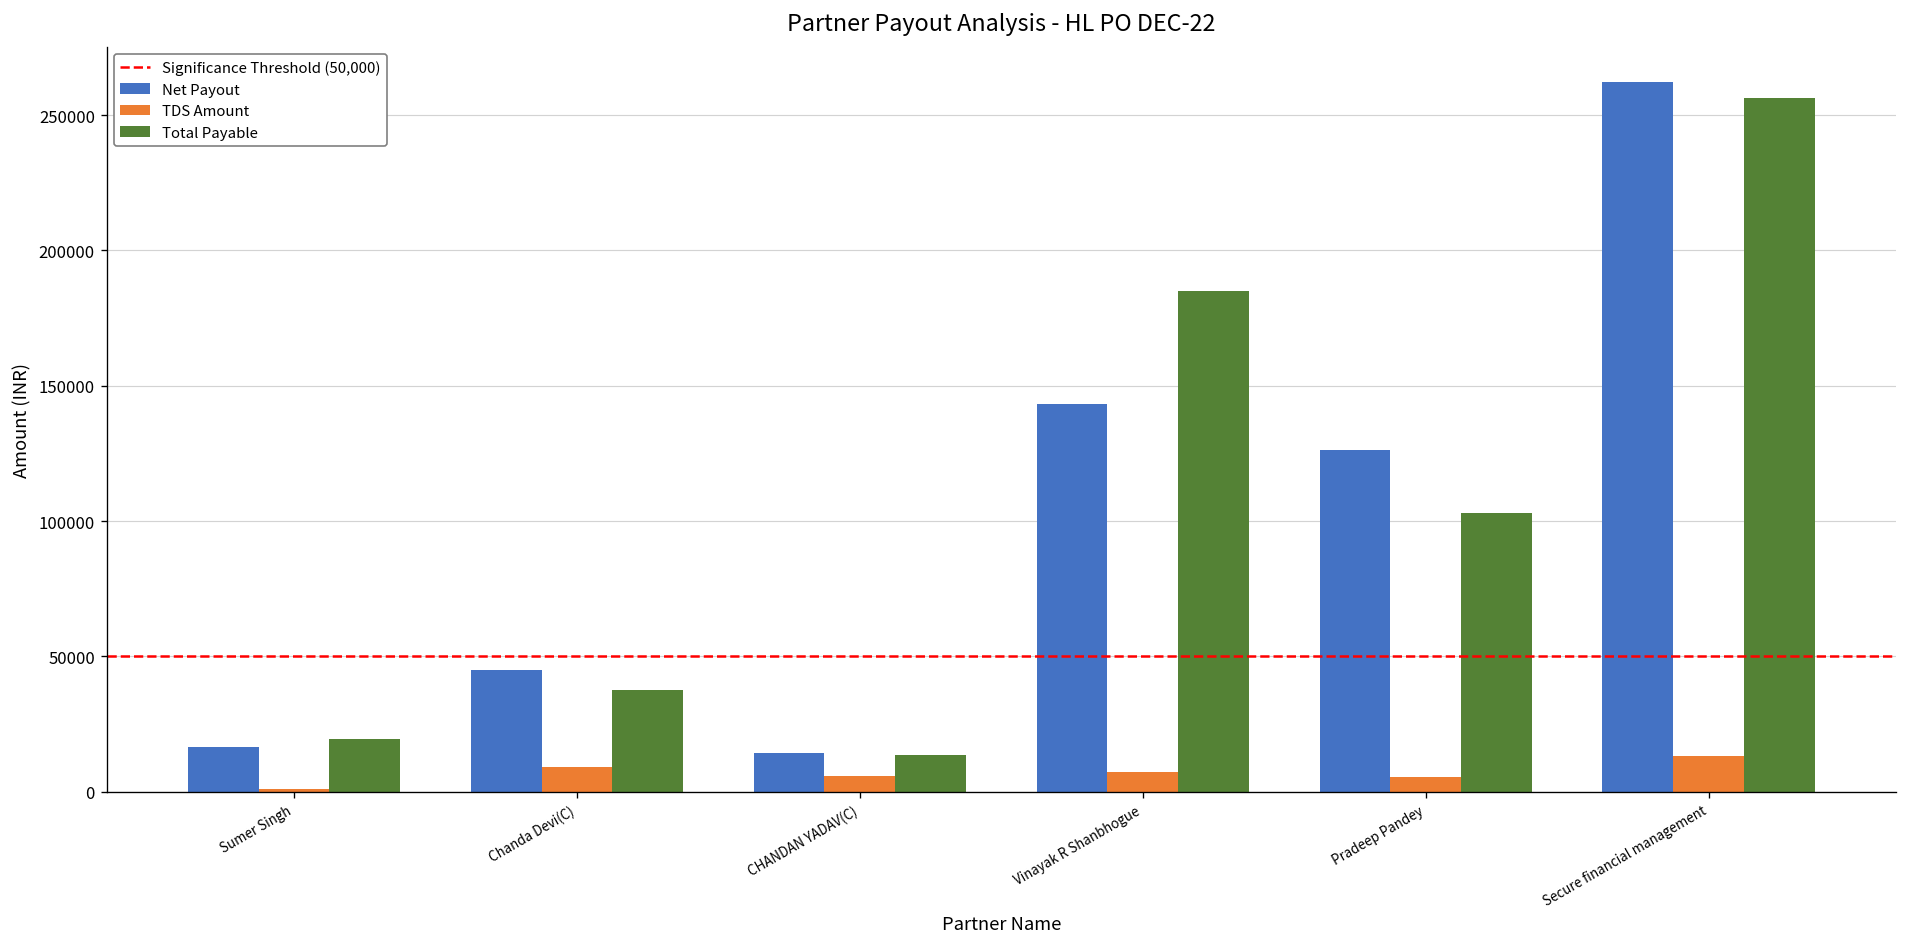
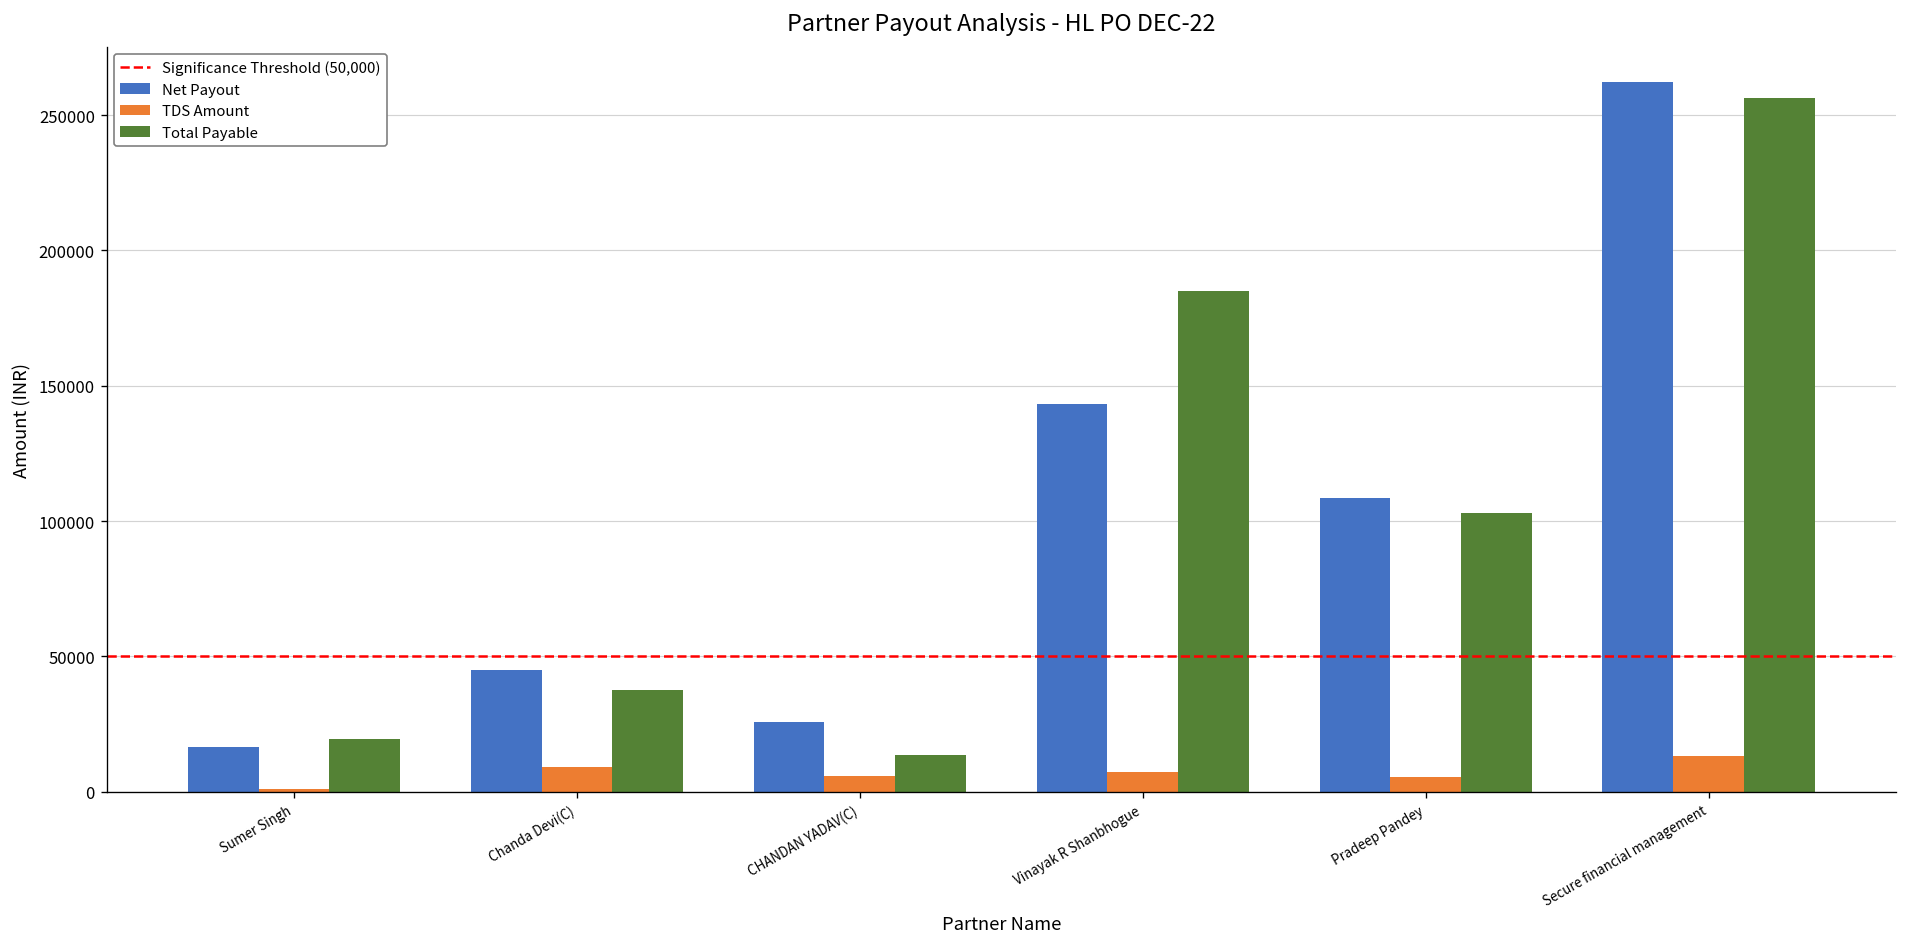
  {
    "Net Payout": {
      "Sumer Singh": 16000,
      "Chanda Devi(C)": 45000,
-     "CHANDAN YADAV(C)": 14000,
+     "CHANDAN YADAV(C)": 26000,
      "Vinayak R Shanbhogue": 143000,
-     "Pradeep Pandey": 126000,
+     "Pradeep Pandey": 109000,
      "Secure financial management": 262000
    },
    "TDS Amount": {
      "Chanda Devi(C)": 9000,
      "CHANDAN YADAV(C)": 6000,
      "Vinayak R Shanbhogue": 7000,
      "Pradeep Pandey": 5000,
      "Secure financial management": 13000
    },
    "Total Payable": {
      "Sumer Singh": 20000,
      "Chanda Devi(C)": 37000,
      "CHANDAN YADAV(C)": 13000,
      "Vinayak R Shanbhogue": 185000,
      "Pradeep Pandey": 103000,
      "Secure financial management": 256000
    }
  }
